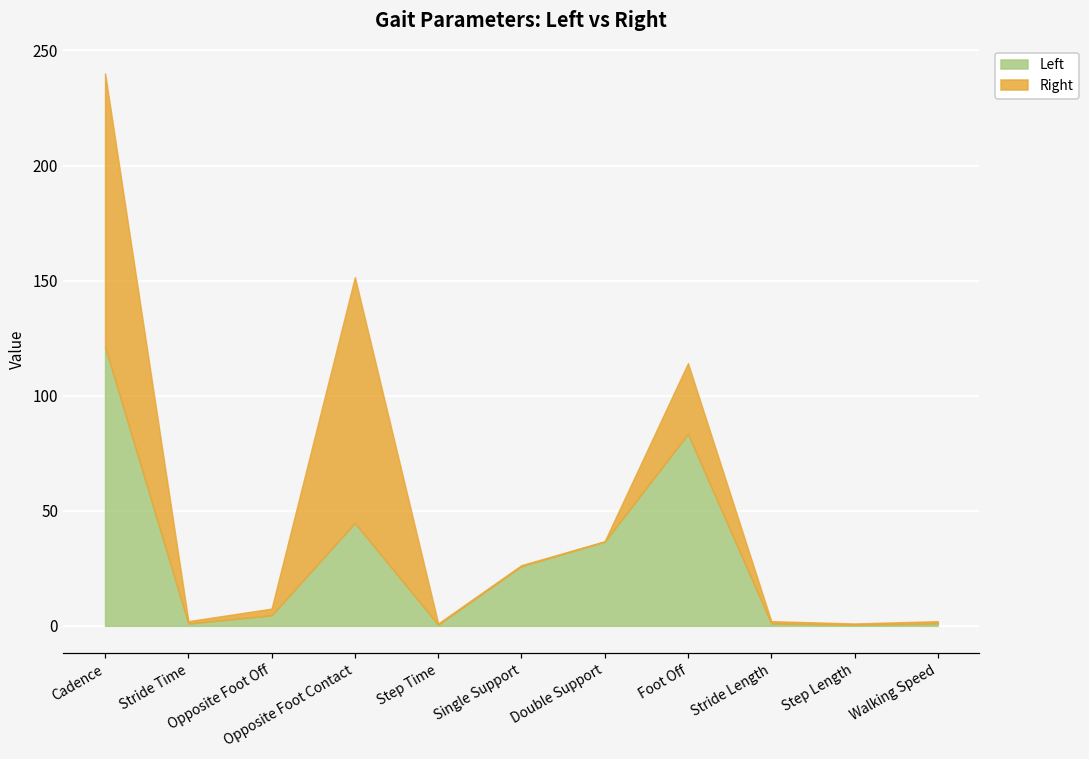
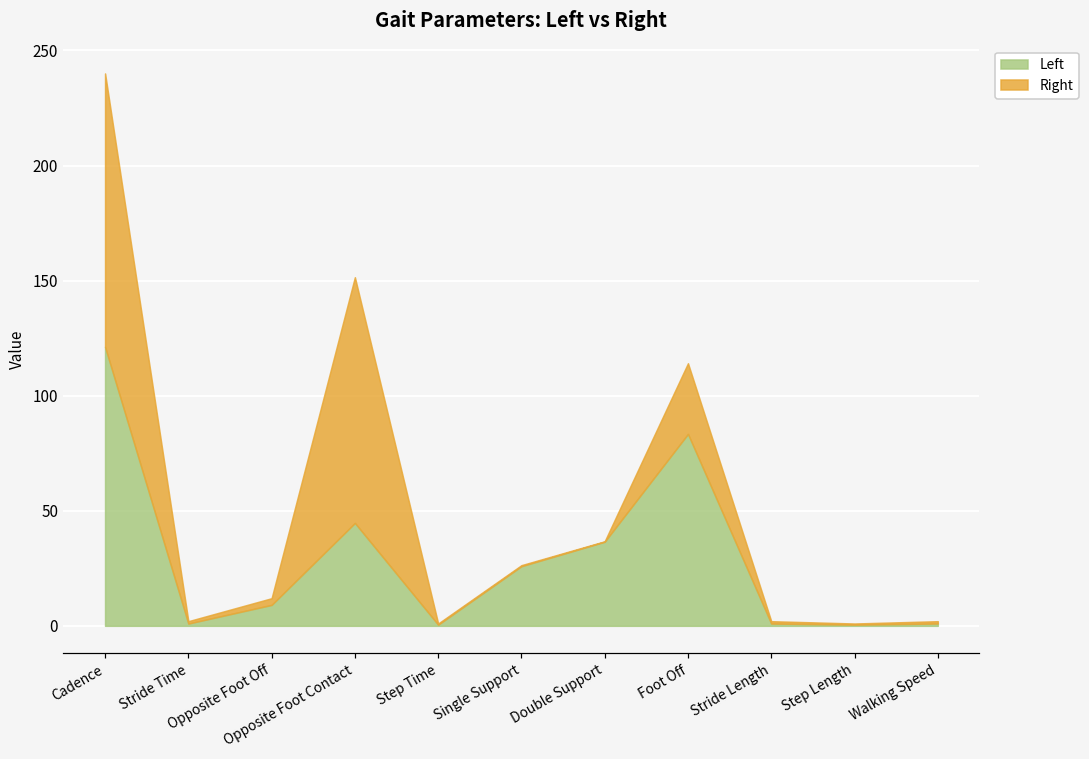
  {
    "Left": {
      "Cadence": 121,
-     "Opposite Foot Off": 5,
+     "Opposite Foot Off": 9,
      "Opposite Foot Contact": 45,
      "Foot Off": 83
    },
    "Right": {
      "Cadence": 119,
      "Opposite Foot Off": 3,
      "Opposite Foot Contact": 107,
      "Foot Off": 31
    }
  }
